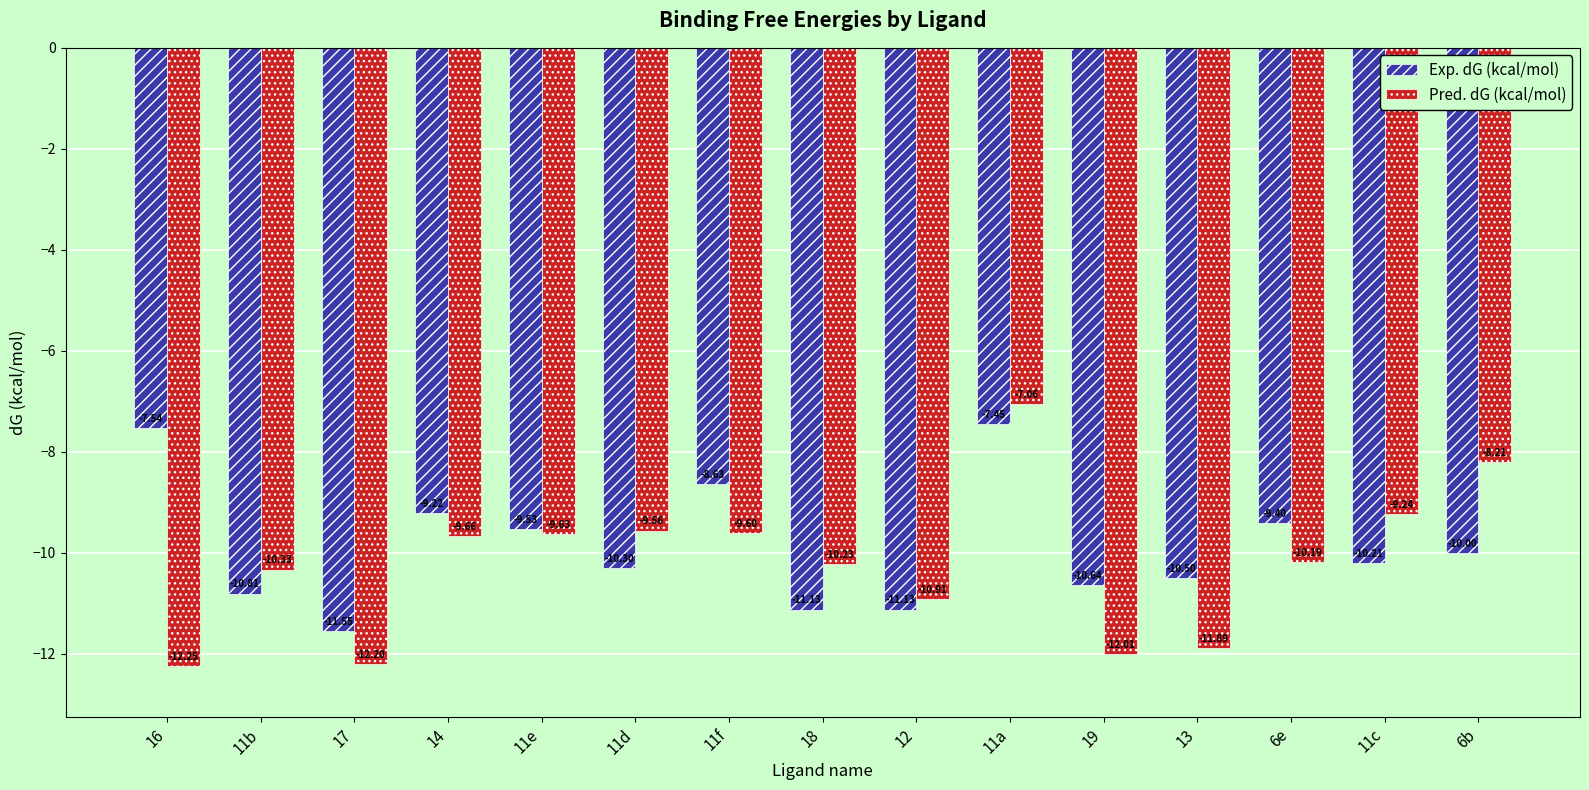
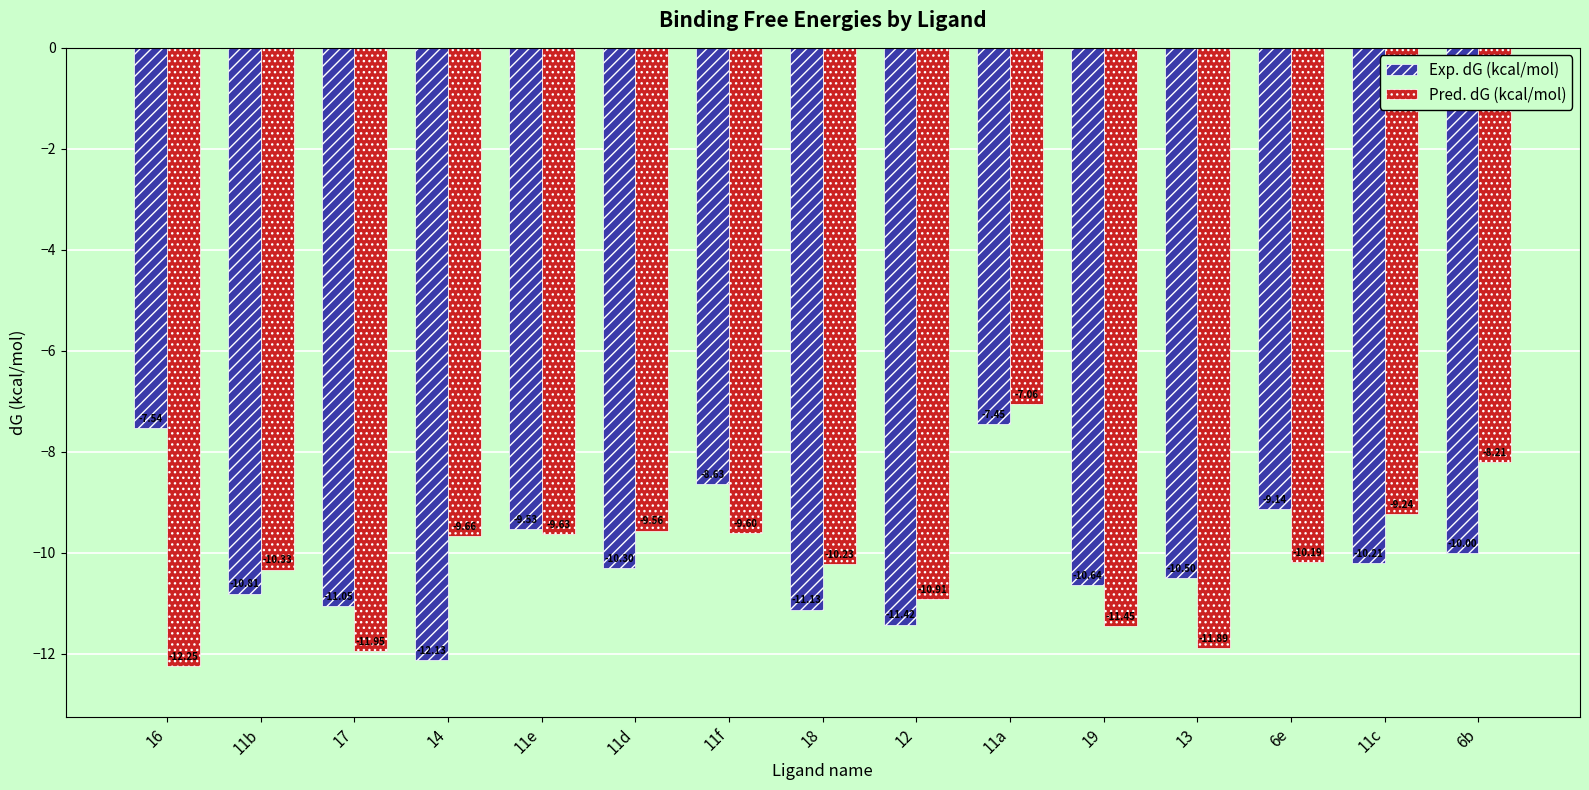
  {
    "Exp. dG (kcal/mol)": {
      "16": -7.54,
      "11b": -10.81,
-     "17": -11.55,
-     "14": -9.22,
+     "17": -11.05,
+     "14": -12.13,
      "11e": -9.53,
      "11d": -10.30,
      "11f": -8.63,
      "18": -11.13,
-     "12": -11.13,
+     "12": -11.42,
      "11a": -7.45,
      "19": -10.64,
      "13": -10.50,
-     "6e": -9.40,
+     "6e": -9.14,
      "11c": -10.21,
      "6b": -10.00
    },
    "Pred. dG (kcal/mol)": {
      "16": -12.25,
      "11b": -10.33,
-     "17": -12.20,
+     "17": -11.95,
      "14": -9.66,
      "11e": -9.63,
      "11d": -9.56,
      "11f": -9.60,
      "18": -10.23,
      "12": -10.91,
      "11a": -7.06,
-     "19": -12.01,
+     "19": -11.45,
      "13": -11.89,
      "6e": -10.19,
      "11c": -9.24,
      "6b": -8.21
    }
  }
